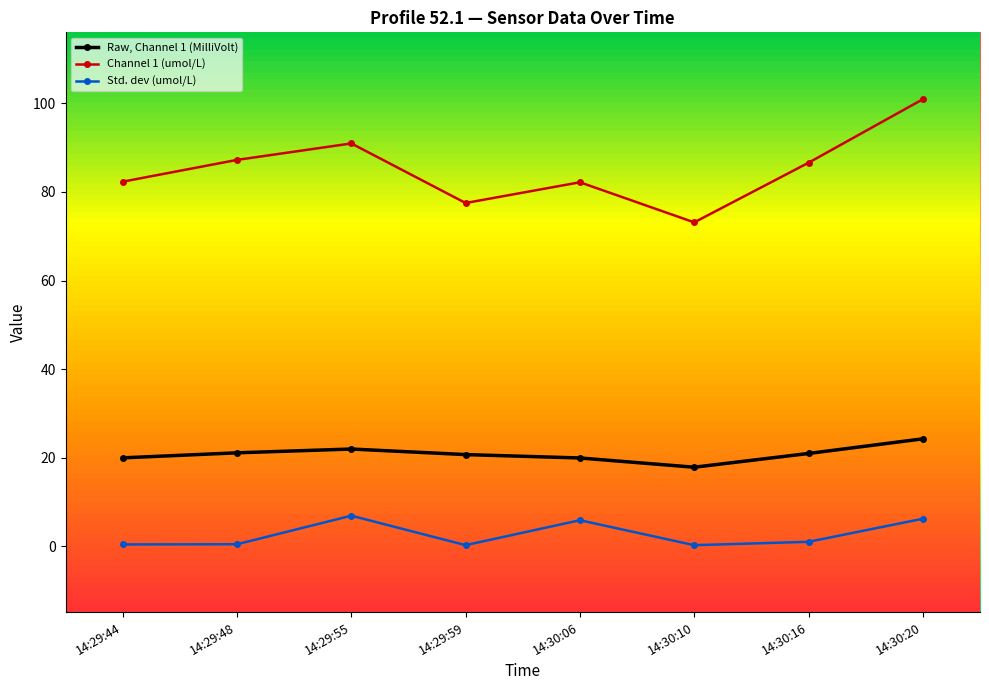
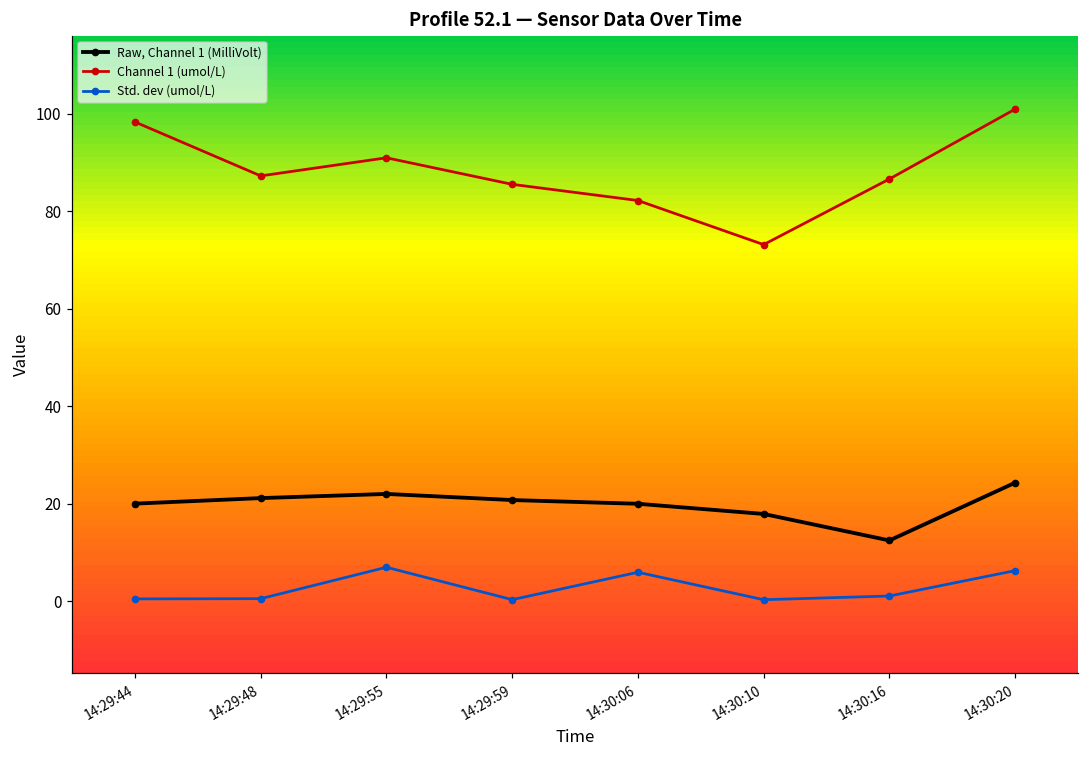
  {
    "Raw, Channel 1 (MilliVolt)": {
      "14:29:44": 20,
      "14:29:48": 21,
      "14:29:55": 22,
      "14:29:59": 21,
      "14:30:06": 20,
      "14:30:10": 18,
-     "14:30:16": 21,
+     "14:30:16": 12,
      "14:30:20": 24
    },
    "Channel 1 (umol/L)": {
-     "14:29:44": 82,
+     "14:29:44": 98,
      "14:29:48": 87,
      "14:29:55": 91,
-     "14:29:59": 77,
+     "14:29:59": 85,
      "14:30:06": 82,
      "14:30:10": 73,
      "14:30:16": 87,
      "14:30:20": 101
    },
    "Std. dev (umol/L)": {
      "14:29:44": 0,
      "14:29:48": 0,
      "14:29:55": 7,
      "14:29:59": 0,
      "14:30:06": 6,
      "14:30:10": 0,
      "14:30:16": 1,
      "14:30:20": 6
    }
  }
